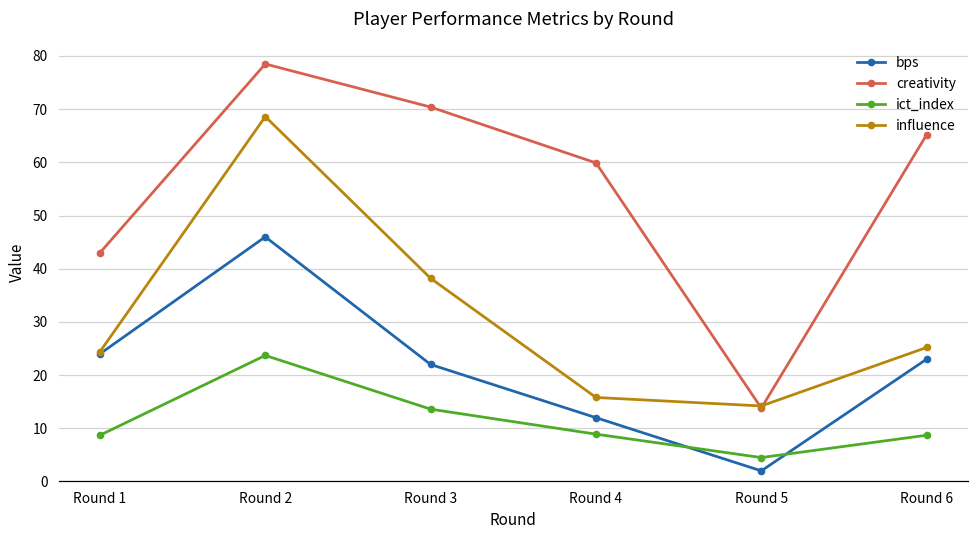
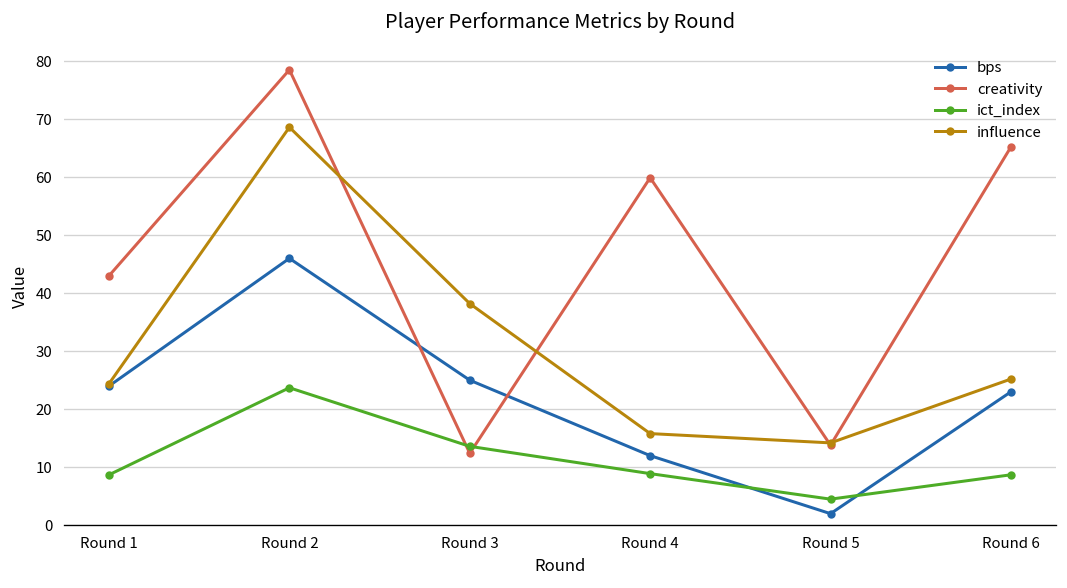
  {
    "bps": {
      "Round 2": 46,
-     "Round 3": 22,
+     "Round 3": 25,
      "Round 4": 12,
      "Round 5": 2,
      "Round 6": 23
    },
    "creativity": {
      "Round 1": 43,
      "Round 2": 79,
-     "Round 3": 70,
+     "Round 3": 12,
      "Round 4": 60,
      "Round 6": 65
    },
    "ict_index": {
      "Round 1": 9,
      "Round 2": 24,
      "Round 3": 14,
      "Round 4": 9,
      "Round 5": 5,
      "Round 6": 9
    },
    "influence": {
      "Round 2": 69,
      "Round 3": 38,
      "Round 4": 16,
      "Round 6": 25
    }
  }
